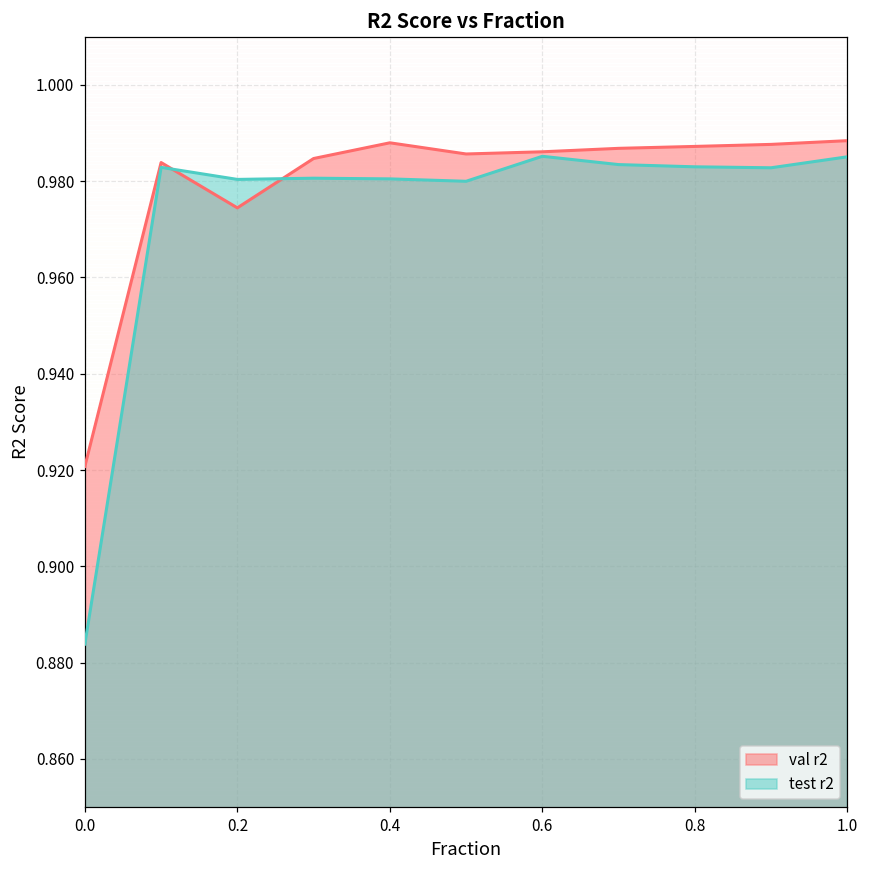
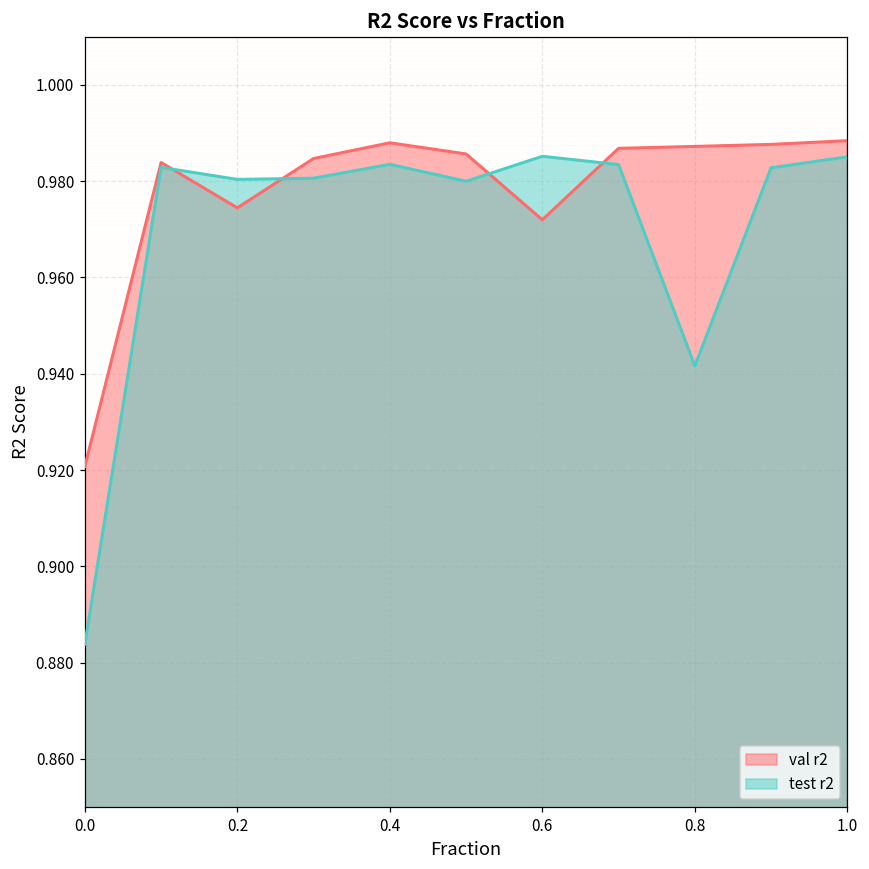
  {
    "val r2": {
      "0.0": 0.921,
      "0.2": 0.974,
      "0.4": 0.988,
-     "0.6": 0.986,
+     "0.6": 0.972,
      "0.8": 0.987,
      "1.0": 0.988
    },
    "test r2": {
      "0.0": 0.884,
      "0.2": 0.980,
-     "0.4": 0.980,
+     "0.4": 0.983,
      "0.6": 0.985,
-     "0.8": 0.983,
+     "0.8": 0.942,
      "1.0": 0.985
    }
  }
